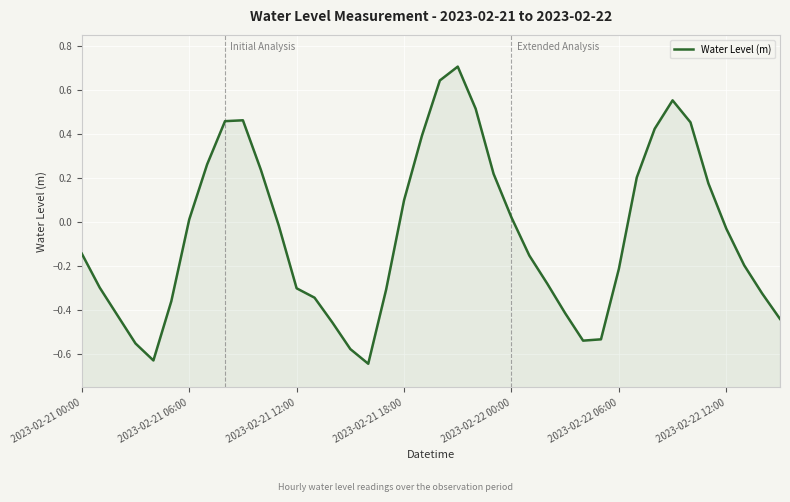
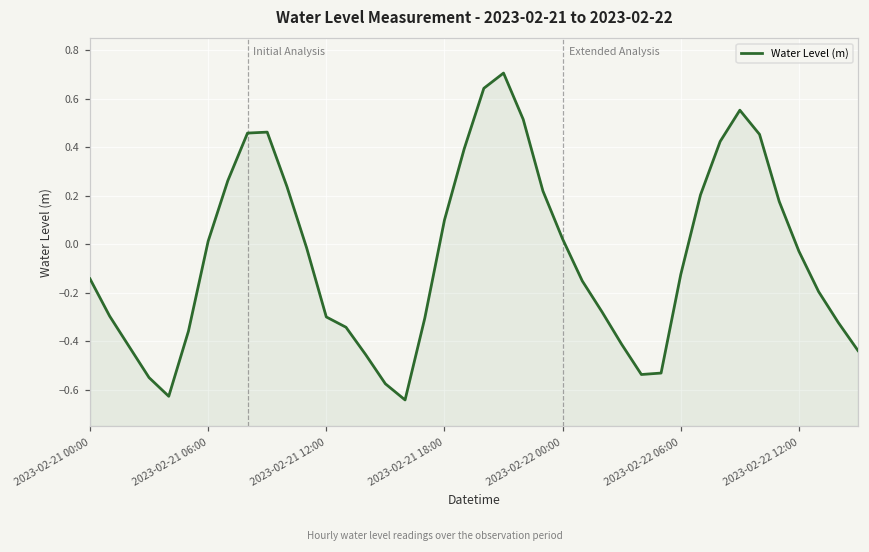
  {
    "2023-02-21 00:00": -0.14,
    "2023-02-21 06:00": 0.01,
    "2023-02-21 12:00": -0.30,
    "2023-02-21 18:00": 0.10,
    "2023-02-22 00:00": 0.02,
-   "2023-02-22 06:00": -0.21,
+   "2023-02-22 06:00": -0.12,
    "2023-02-22 12:00": -0.03
  }
